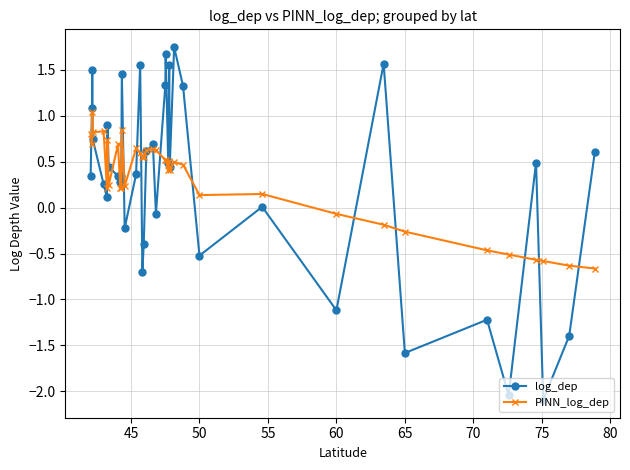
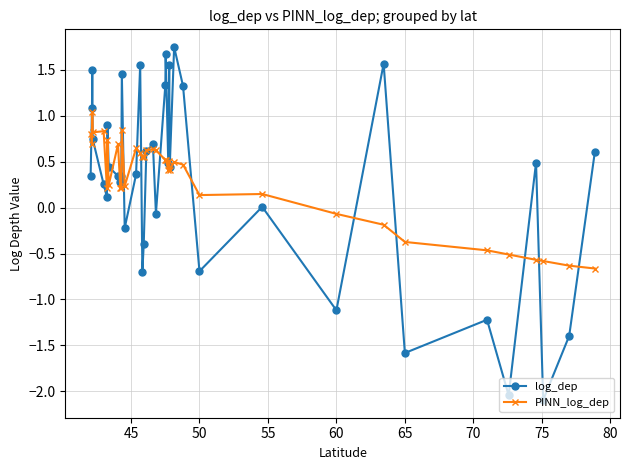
  {
    "log_dep": {
-     "50": -0.5,
+     "50": -0.7,
      "60": -1.1,
      "65": -1.6
    },
    "PINN_log_dep": {
      "50": 0.1,
      "60": -0.1,
-     "65": -0.3
+     "65": -0.4
    }
  }
